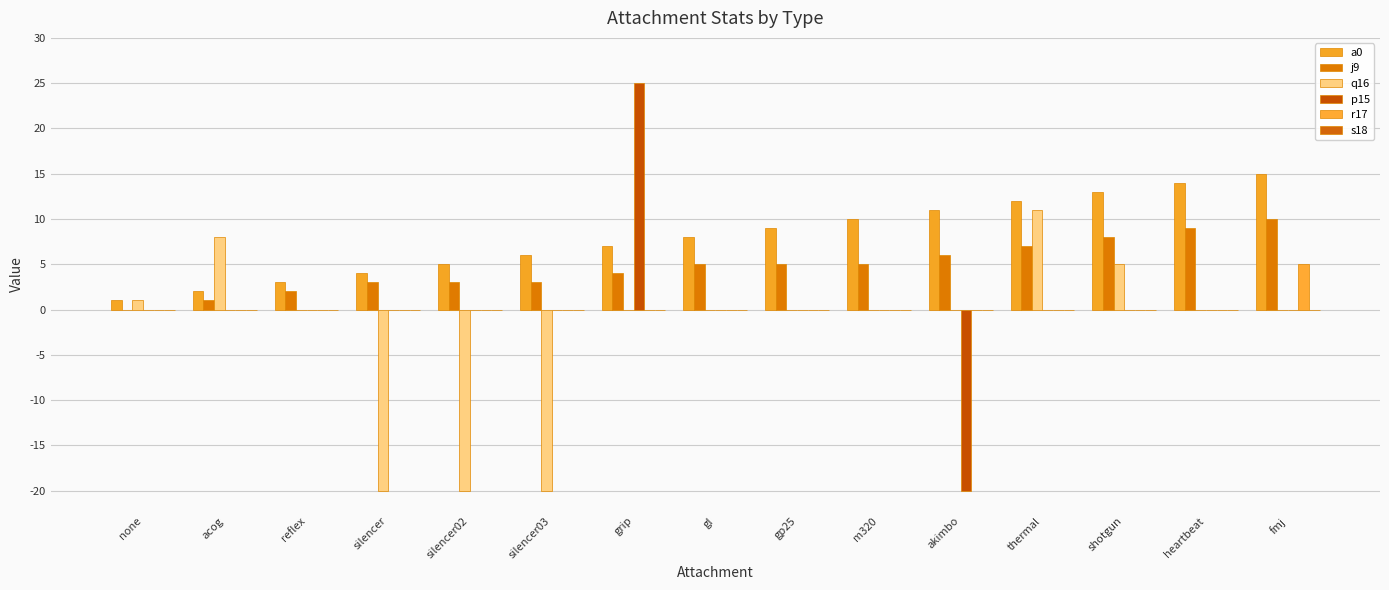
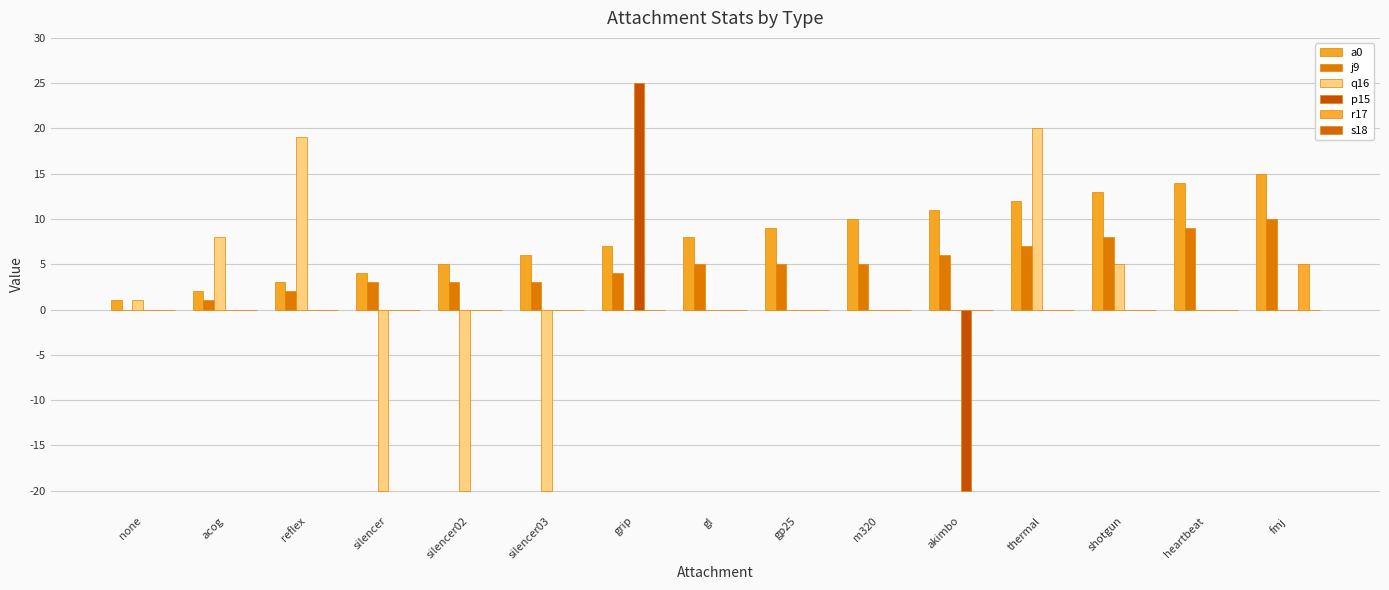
  {
    "q16": {
      "none": 1,
      "acog": 8,
-     "reflex": 0,
+     "reflex": 19,
      "silencer": -20,
      "silencer02": -20,
      "silencer03": -20,
      "grip": 0,
      "gl": 0,
      "gp25": 0,
      "m320": 0,
      "akimbo": 0,
-     "thermal": 11,
+     "thermal": 20,
      "shotgun": 5,
      "heartbeat": 0,
      "fmj": 0
    }
  }
